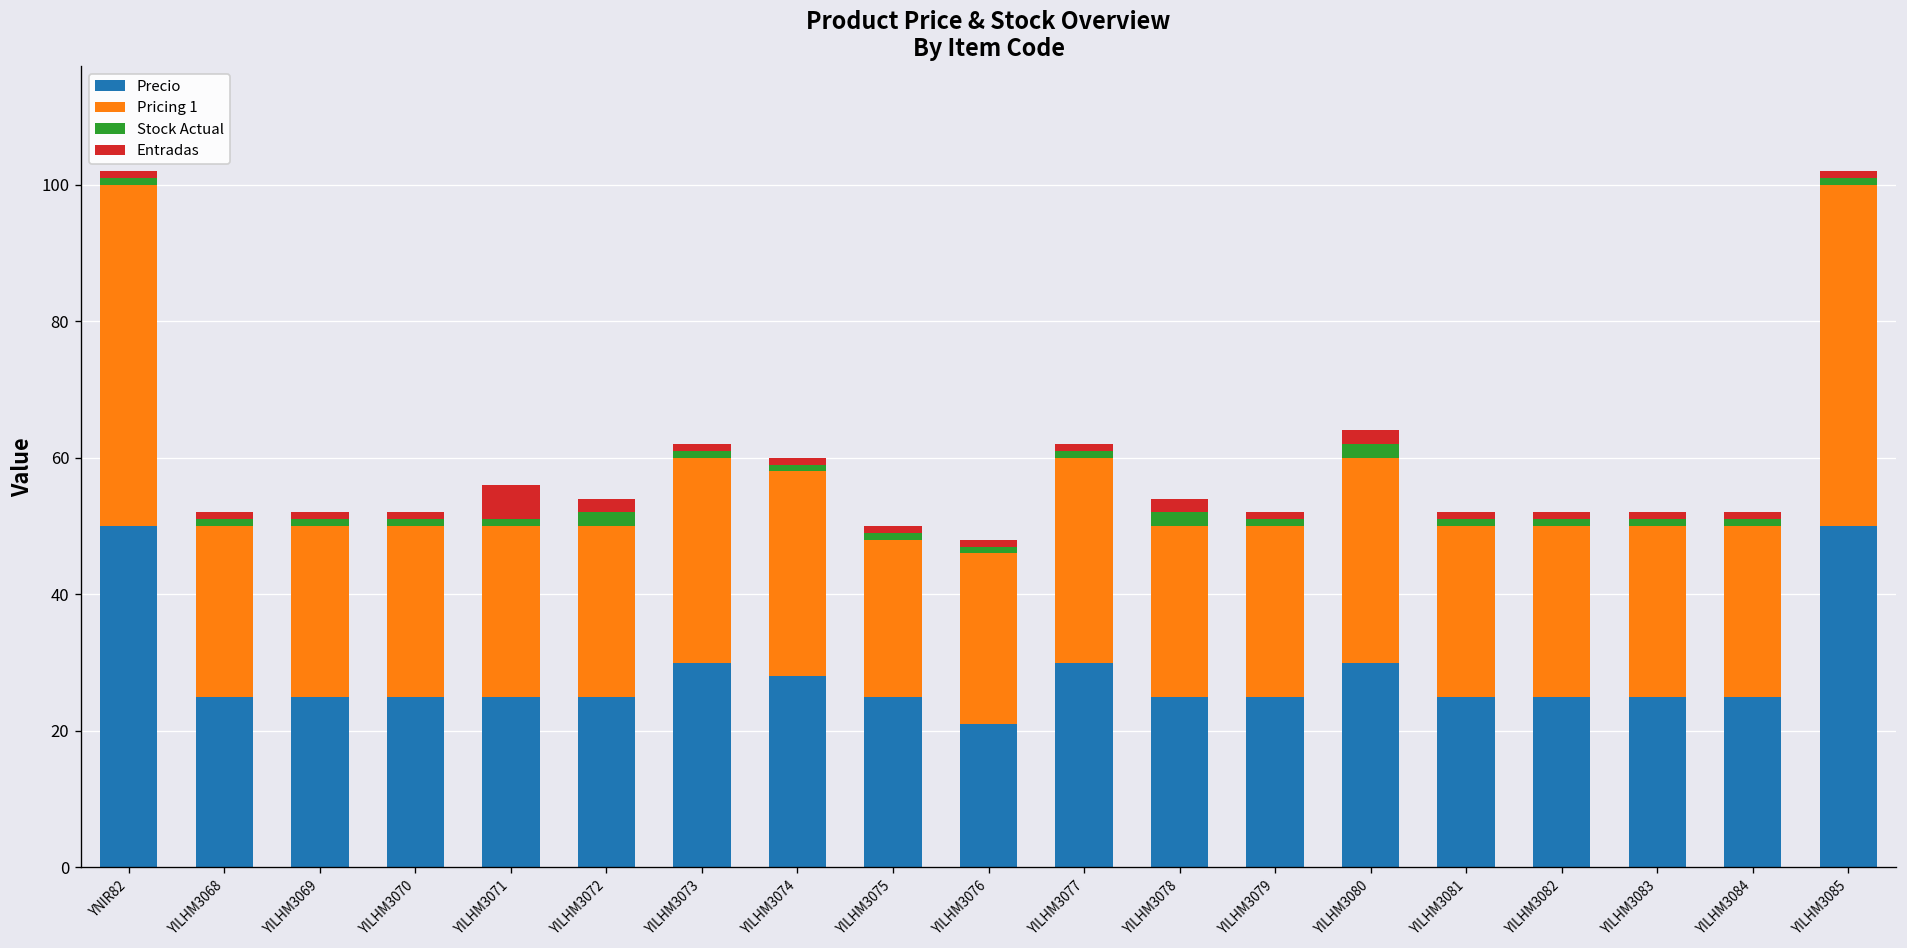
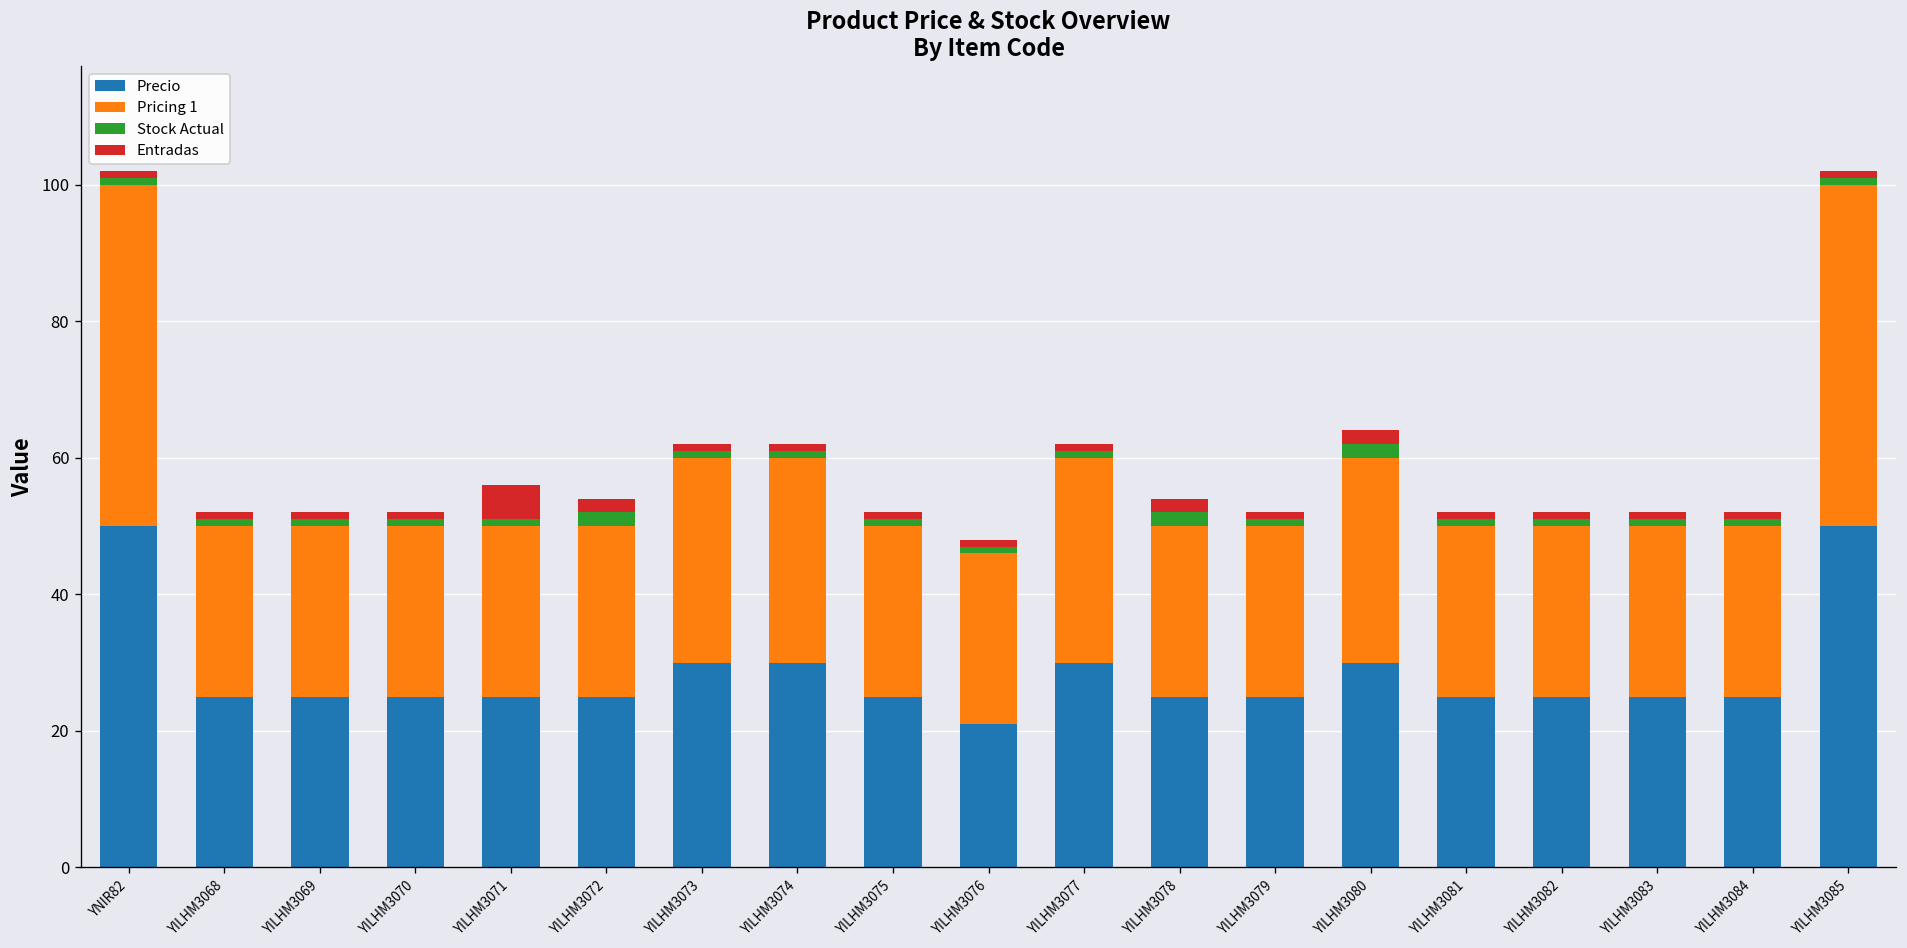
  {
    "Precio": {
      "YNIR82": 50,
      "YILHM3068": 25,
      "YILHM3069": 25,
      "YILHM3070": 25,
      "YILHM3071": 25,
      "YILHM3072": 25,
      "YILHM3073": 30,
-     "YILHM3074": 28,
+     "YILHM3074": 30,
      "YILHM3075": 25,
      "YILHM3076": 21,
      "YILHM3077": 30,
      "YILHM3078": 25,
      "YILHM3079": 25,
      "YILHM3080": 30,
      "YILHM3081": 25,
      "YILHM3082": 25,
      "YILHM3083": 25,
      "YILHM3084": 25,
      "YILHM3085": 50
    },
    "Pricing 1": {
      "YNIR82": 50,
      "YILHM3068": 25,
      "YILHM3069": 25,
      "YILHM3070": 25,
      "YILHM3071": 25,
      "YILHM3072": 25,
      "YILHM3073": 30,
      "YILHM3074": 30,
-     "YILHM3075": 23,
+     "YILHM3075": 25,
      "YILHM3076": 25,
      "YILHM3077": 30,
      "YILHM3078": 25,
      "YILHM3079": 25,
      "YILHM3080": 30,
      "YILHM3081": 25,
      "YILHM3082": 25,
      "YILHM3083": 25,
      "YILHM3084": 25,
      "YILHM3085": 50
    },
    "Stock Actual": {
      "YNIR82": 1,
      "YILHM3068": 1,
      "YILHM3069": 1,
      "YILHM3070": 1,
      "YILHM3071": 1,
      "YILHM3072": 2,
      "YILHM3073": 1,
      "YILHM3074": 1,
      "YILHM3075": 1,
      "YILHM3076": 1,
      "YILHM3077": 1,
      "YILHM3078": 2,
      "YILHM3079": 1,
      "YILHM3080": 2,
      "YILHM3081": 1,
      "YILHM3082": 1,
      "YILHM3083": 1,
      "YILHM3084": 1,
      "YILHM3085": 1
    },
    "Entradas": {
      "YNIR82": 1,
      "YILHM3068": 1,
      "YILHM3069": 1,
      "YILHM3070": 1,
      "YILHM3071": 5,
      "YILHM3072": 2,
      "YILHM3073": 1,
      "YILHM3074": 1,
      "YILHM3075": 1,
      "YILHM3076": 1,
      "YILHM3077": 1,
      "YILHM3078": 2,
      "YILHM3079": 1,
      "YILHM3080": 2,
      "YILHM3081": 1,
      "YILHM3082": 1,
      "YILHM3083": 1,
      "YILHM3084": 1,
      "YILHM3085": 1
    }
  }
